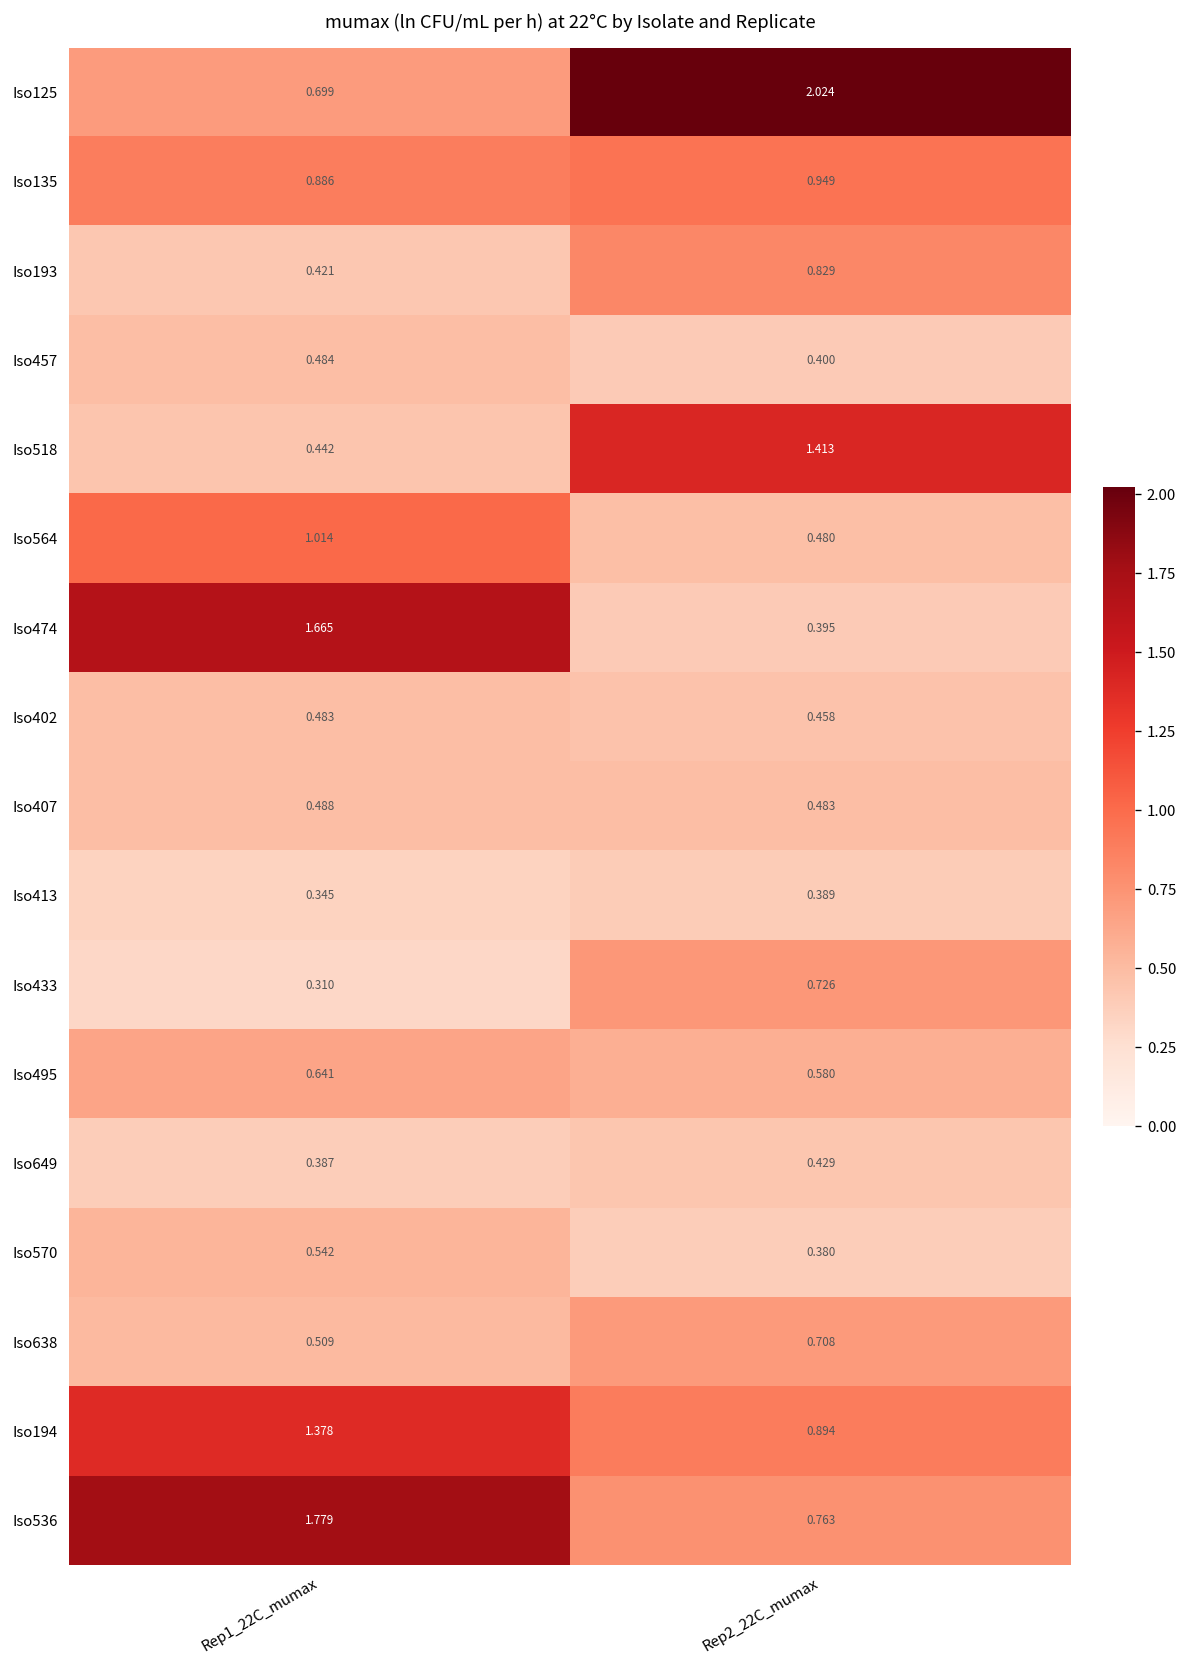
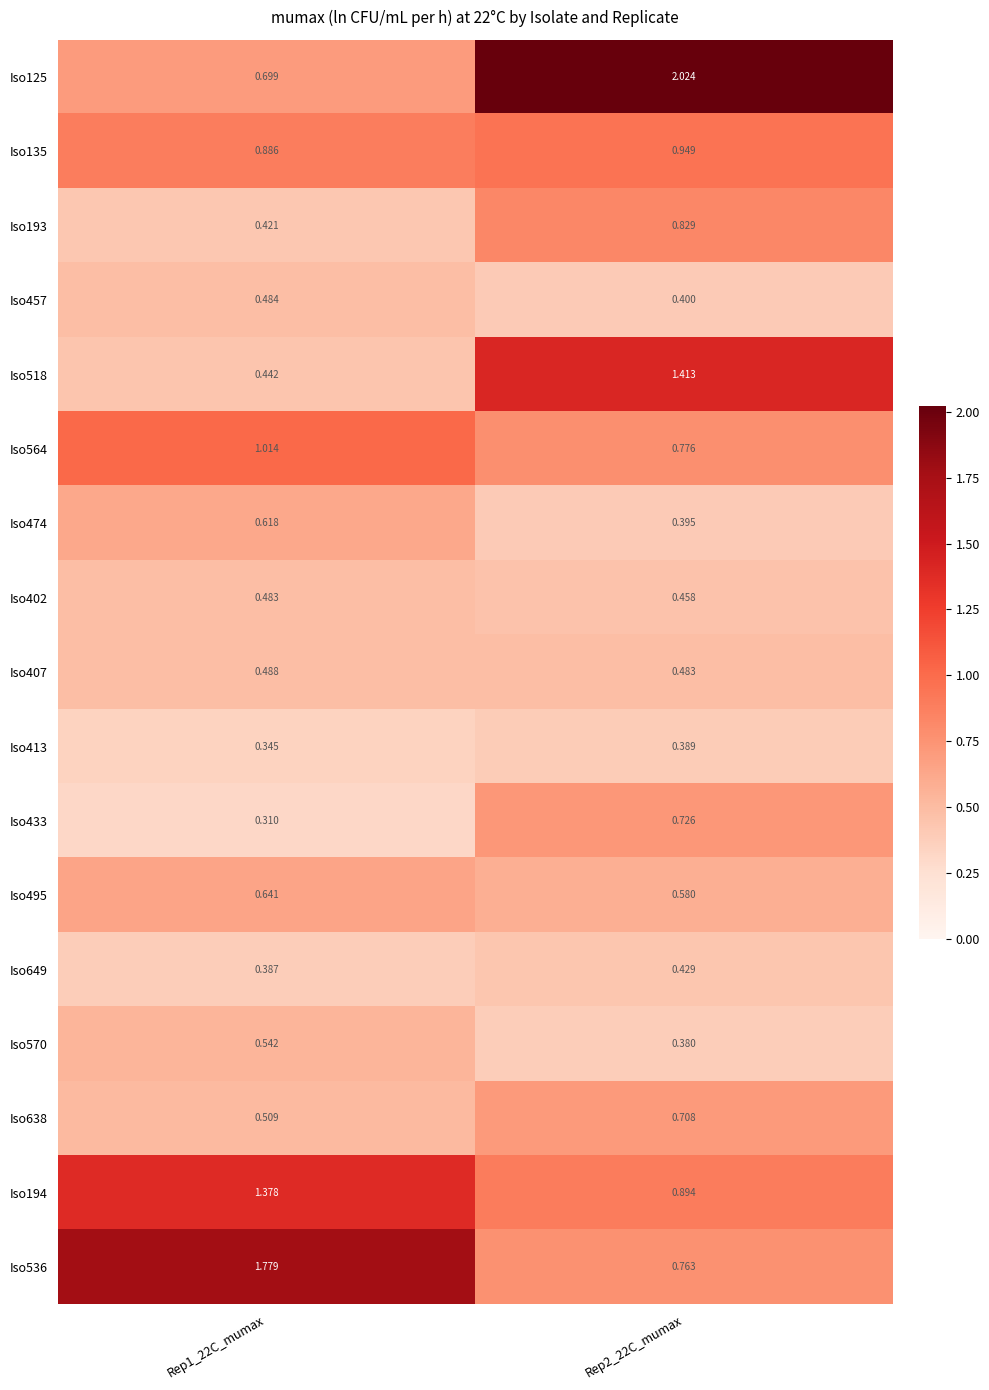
  {
    "Iso125": {
      "Rep1_22C_mumax": 0.699,
      "Rep2_22C_mumax": 2.024
    },
    "Iso135": {
      "Rep1_22C_mumax": 0.886,
      "Rep2_22C_mumax": 0.949
    },
    "Iso193": {
      "Rep1_22C_mumax": 0.421,
      "Rep2_22C_mumax": 0.829
    },
    "Iso457": {
      "Rep1_22C_mumax": 0.484,
      "Rep2_22C_mumax": 0.400
    },
    "Iso518": {
      "Rep1_22C_mumax": 0.442,
      "Rep2_22C_mumax": 1.413
    },
    "Iso564": {
      "Rep1_22C_mumax": 1.014,
-     "Rep2_22C_mumax": 0.480
+     "Rep2_22C_mumax": 0.776
    },
    "Iso474": {
-     "Rep1_22C_mumax": 1.665,
+     "Rep1_22C_mumax": 0.618,
      "Rep2_22C_mumax": 0.395
    },
    "Iso402": {
      "Rep1_22C_mumax": 0.483,
      "Rep2_22C_mumax": 0.458
    },
    "Iso407": {
      "Rep1_22C_mumax": 0.488,
      "Rep2_22C_mumax": 0.483
    },
    "Iso413": {
      "Rep1_22C_mumax": 0.345,
      "Rep2_22C_mumax": 0.389
    },
    "Iso433": {
      "Rep1_22C_mumax": 0.310,
      "Rep2_22C_mumax": 0.726
    },
    "Iso495": {
      "Rep1_22C_mumax": 0.641,
      "Rep2_22C_mumax": 0.580
    },
    "Iso649": {
      "Rep1_22C_mumax": 0.387,
      "Rep2_22C_mumax": 0.429
    },
    "Iso570": {
      "Rep1_22C_mumax": 0.542,
      "Rep2_22C_mumax": 0.380
    },
    "Iso638": {
      "Rep1_22C_mumax": 0.509,
      "Rep2_22C_mumax": 0.708
    },
    "Iso194": {
      "Rep1_22C_mumax": 1.378,
      "Rep2_22C_mumax": 0.894
    },
    "Iso536": {
      "Rep1_22C_mumax": 1.779,
      "Rep2_22C_mumax": 0.763
    }
  }
